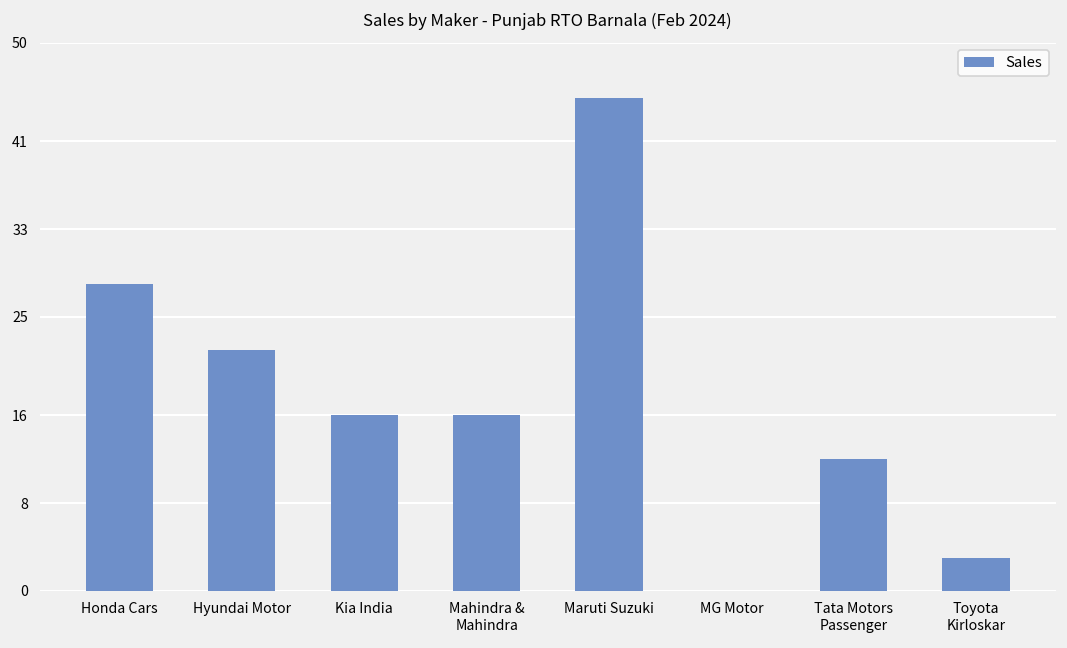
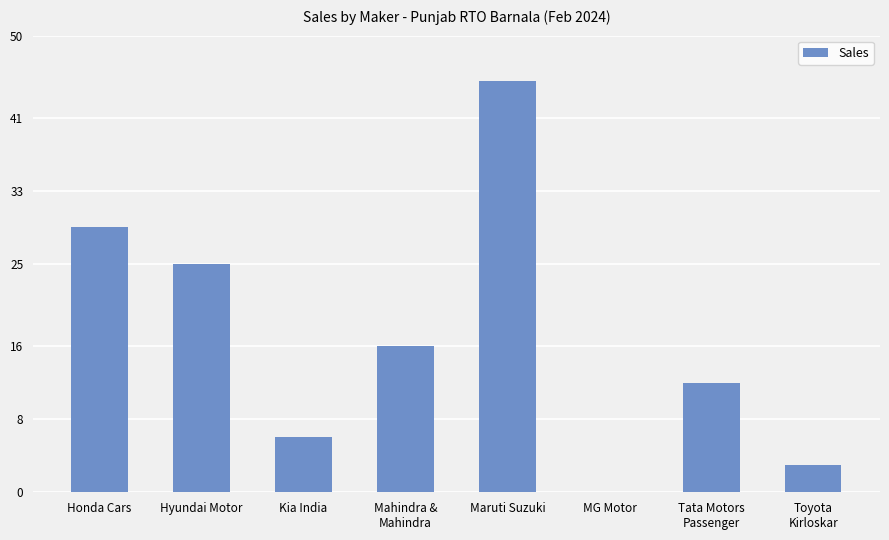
  {
-   "Honda Cars": 28,
-   "Hyundai Motor": 22,
-   "Kia India": 16,
+   "Honda Cars": 29,
+   "Hyundai Motor": 25,
+   "Kia India": 6,
    "Mahindra & Mahindra": 16,
    "Maruti Suzuki": 45,
    "MG Motor": 0,
    "Tata Motors Passenger": 12,
    "Toyota Kirloskar": 3
  }
